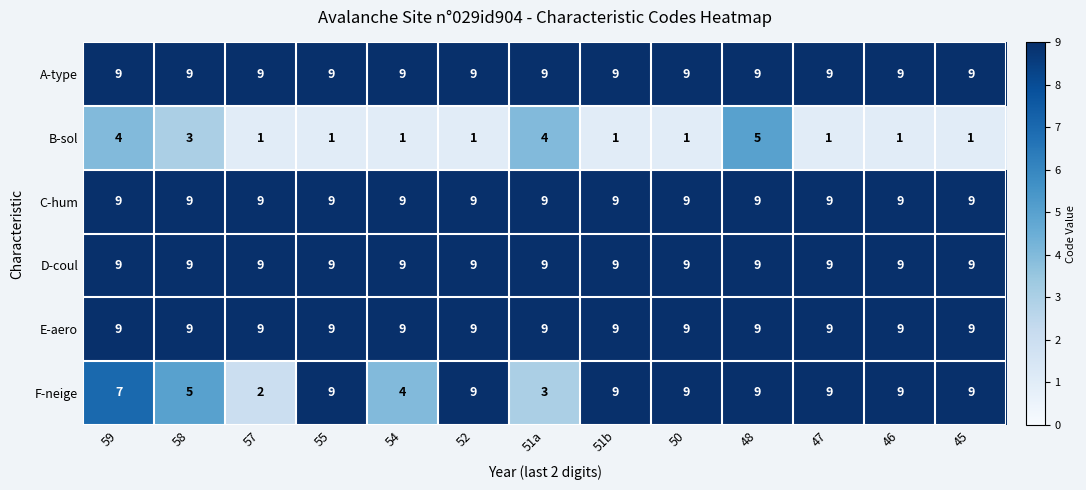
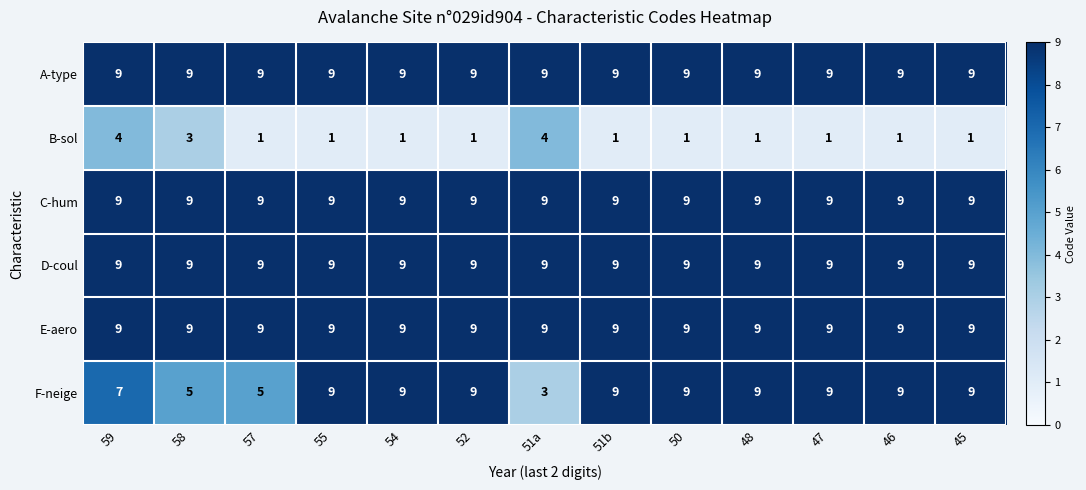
  {
    "A-type": {
      "59": 9,
      "58": 9,
      "57": 9,
      "55": 9,
      "54": 9,
      "52": 9,
      "51a": 9,
      "51b": 9,
      "50": 9,
      "48": 9,
      "47": 9,
      "46": 9,
      "45": 9
    },
    "B-sol": {
      "59": 4,
      "58": 3,
      "57": 1,
      "55": 1,
      "54": 1,
      "52": 1,
      "51a": 4,
      "51b": 1,
      "50": 1,
-     "48": 5,
+     "48": 1,
      "47": 1,
      "46": 1,
      "45": 1
    },
    "C-hum": {
      "59": 9,
      "58": 9,
      "57": 9,
      "55": 9,
      "54": 9,
      "52": 9,
      "51a": 9,
      "51b": 9,
      "50": 9,
      "48": 9,
      "47": 9,
      "46": 9,
      "45": 9
    },
    "D-coul": {
      "59": 9,
      "58": 9,
      "57": 9,
      "55": 9,
      "54": 9,
      "52": 9,
      "51a": 9,
      "51b": 9,
      "50": 9,
      "48": 9,
      "47": 9,
      "46": 9,
      "45": 9
    },
    "E-aero": {
      "59": 9,
      "58": 9,
      "57": 9,
      "55": 9,
      "54": 9,
      "52": 9,
      "51a": 9,
      "51b": 9,
      "50": 9,
      "48": 9,
      "47": 9,
      "46": 9,
      "45": 9
    },
    "F-neige": {
      "59": 7,
      "58": 5,
-     "57": 2,
+     "57": 5,
      "55": 9,
-     "54": 4,
+     "54": 9,
      "52": 9,
      "51a": 3,
      "51b": 9,
      "50": 9,
      "48": 9,
      "47": 9,
      "46": 9,
      "45": 9
    }
  }
